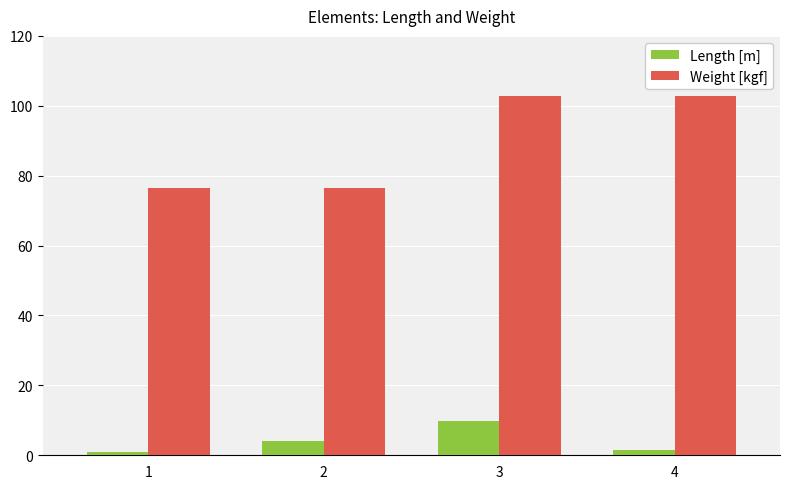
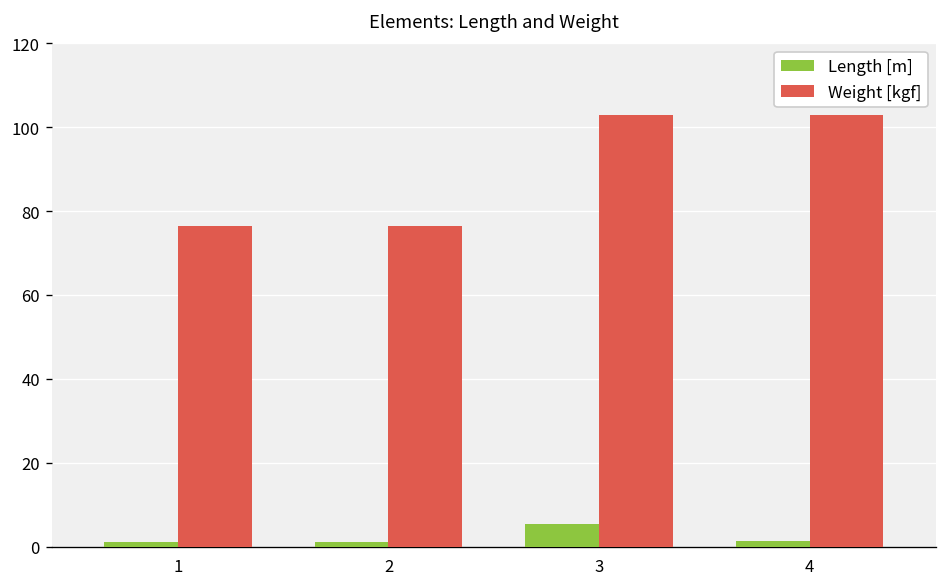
  {
    "Length [m]": {
      "1": 1,
-     "2": 4,
-     "3": 10,
+     "2": 1,
+     "3": 5,
      "4": 1
    },
    "Weight [kgf]": {
      "1": 76,
      "2": 76,
      "3": 103,
      "4": 103
    }
  }
